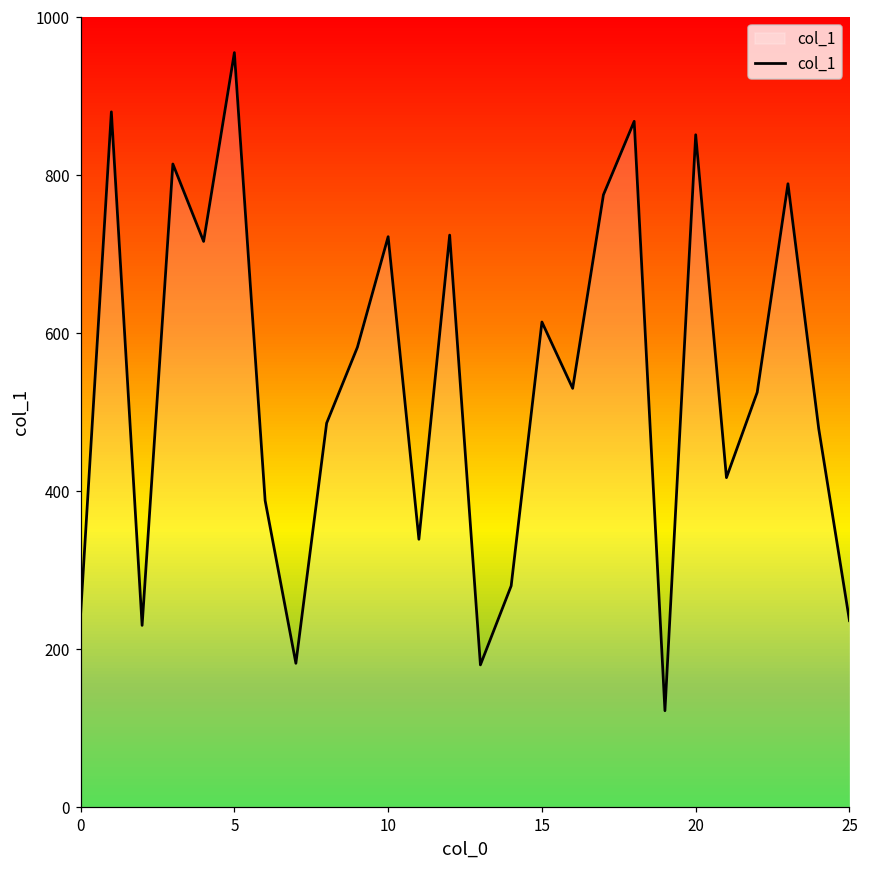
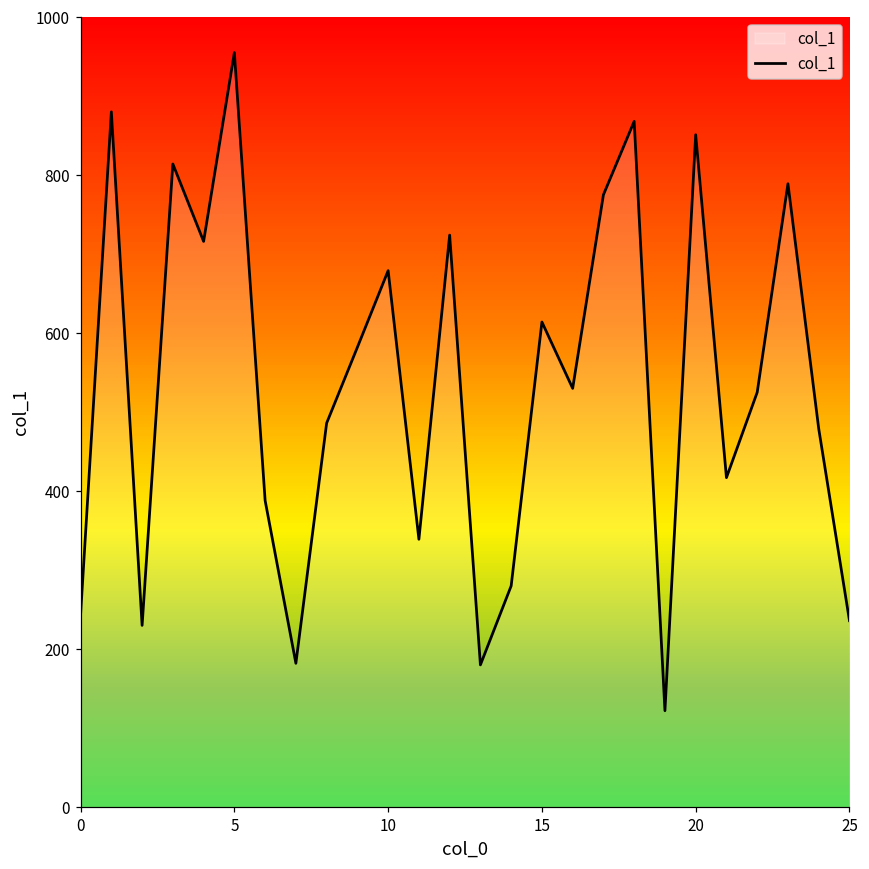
  {
    "0": 240,
    "5": 960,
-   "10": 720,
+   "10": 680,
    "15": 610,
    "20": 850,
    "25": 240
  }
